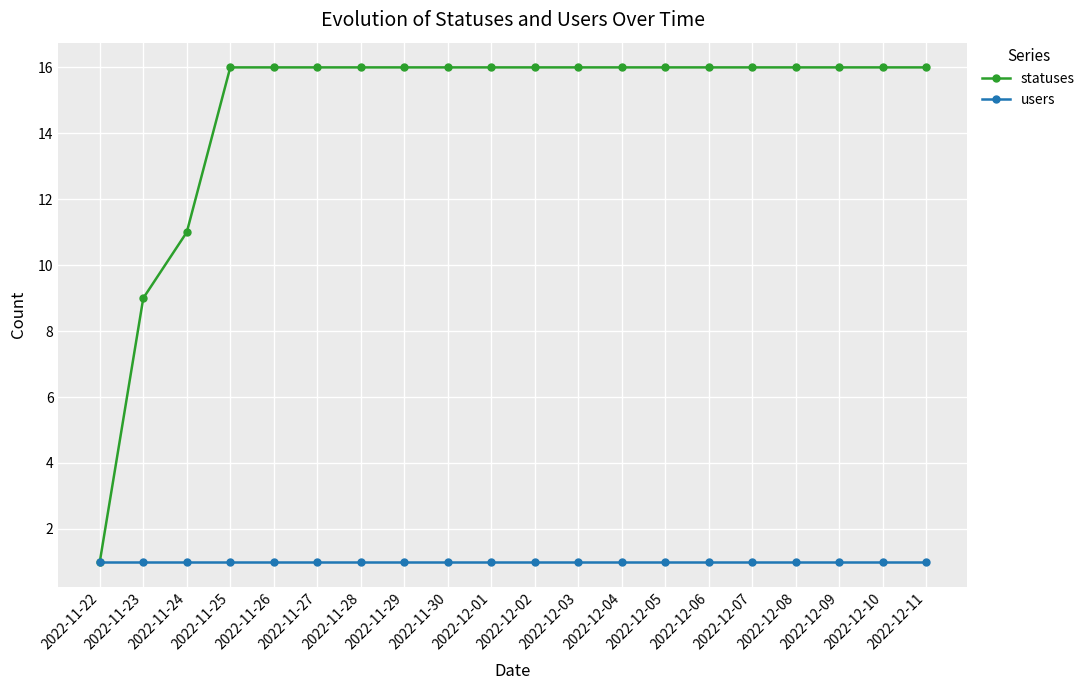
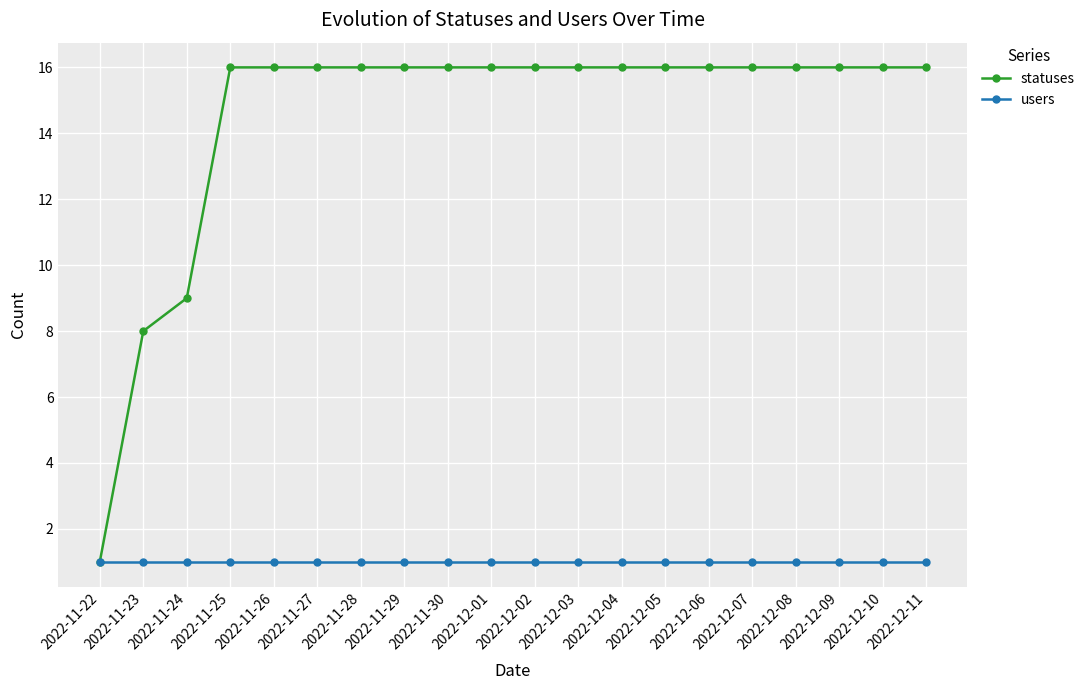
  {
    "statuses": {
-     "2022-11-23": 9,
-     "2022-11-24": 11,
+     "2022-11-23": 8,
+     "2022-11-24": 9,
      "2022-11-25": 16,
      "2022-11-26": 16,
      "2022-11-27": 16,
      "2022-11-28": 16,
      "2022-11-29": 16,
      "2022-11-30": 16,
      "2022-12-01": 16,
      "2022-12-02": 16,
      "2022-12-03": 16,
      "2022-12-04": 16,
      "2022-12-05": 16,
      "2022-12-06": 16,
      "2022-12-07": 16,
      "2022-12-08": 16,
      "2022-12-09": 16,
      "2022-12-10": 16,
      "2022-12-11": 16
    },
    "users": {
      "2022-11-23": 1,
      "2022-11-24": 1,
      "2022-11-25": 1,
      "2022-11-26": 1,
      "2022-11-27": 1,
      "2022-11-28": 1,
      "2022-11-29": 1,
      "2022-11-30": 1,
      "2022-12-01": 1,
      "2022-12-02": 1,
      "2022-12-03": 1,
      "2022-12-04": 1,
      "2022-12-05": 1,
      "2022-12-06": 1,
      "2022-12-07": 1,
      "2022-12-08": 1,
      "2022-12-09": 1,
      "2022-12-10": 1,
      "2022-12-11": 1
    }
  }
